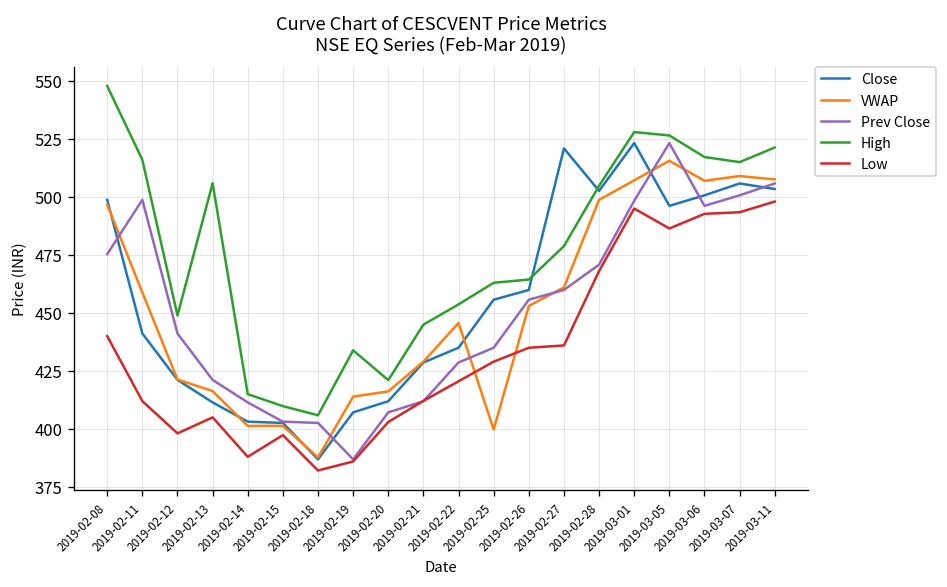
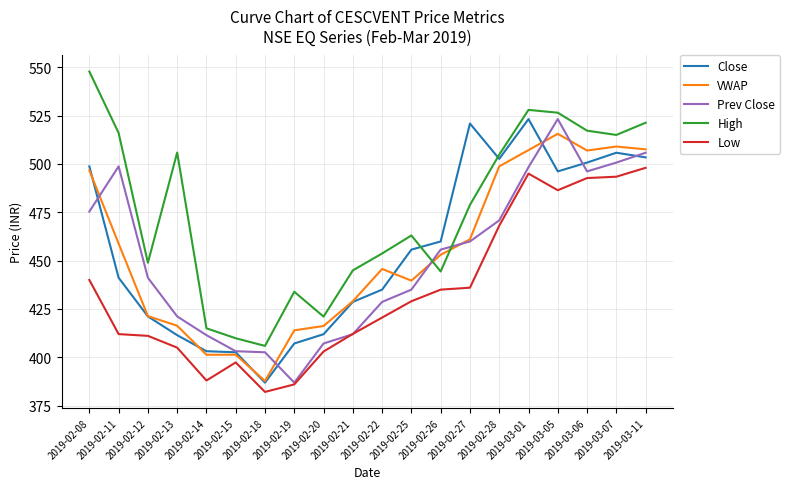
  {
    "Close": {
      "2019-02-08": 499,
      "2019-02-11": 441,
      "2019-02-13": 411,
      "2019-02-14": 403,
      "2019-02-19": 407,
      "2019-02-20": 412,
      "2019-02-22": 435,
      "2019-02-25": 456,
      "2019-02-26": 460,
      "2019-02-27": 521,
      "2019-02-28": 503,
      "2019-03-01": 523,
      "2019-03-05": 496,
      "2019-03-06": 501,
      "2019-03-07": 506,
      "2019-03-11": 503
    },
    "VWAP": {
      "2019-02-08": 497,
      "2019-02-11": 459,
      "2019-02-13": 416,
      "2019-02-14": 401,
      "2019-02-19": 414,
      "2019-02-20": 416,
      "2019-02-22": 446,
-     "2019-02-25": 400,
+     "2019-02-25": 440,
      "2019-02-26": 453,
      "2019-02-28": 499,
      "2019-03-01": 507,
      "2019-03-05": 516,
      "2019-03-06": 507,
      "2019-03-07": 509,
      "2019-03-11": 508
    },
    "Prev Close": {
      "2019-02-08": 475,
      "2019-02-11": 499,
      "2019-02-12": 441,
      "2019-02-13": 421,
      "2019-02-14": 411,
      "2019-02-18": 403,
      "2019-02-20": 407,
      "2019-02-22": 429,
      "2019-02-25": 435,
      "2019-02-26": 456,
      "2019-02-28": 471,
      "2019-03-01": 498,
      "2019-03-05": 523,
      "2019-03-06": 496,
      "2019-03-07": 501,
      "2019-03-11": 506
    },
    "High": {
      "2019-02-08": 548,
      "2019-02-11": 516,
      "2019-02-12": 449,
      "2019-02-13": 506,
      "2019-02-14": 415,
      "2019-02-15": 410,
      "2019-02-18": 406,
      "2019-02-19": 434,
      "2019-02-20": 421,
      "2019-02-21": 445,
      "2019-02-22": 454,
      "2019-02-25": 463,
-     "2019-02-26": 464,
+     "2019-02-26": 444,
      "2019-02-27": 479,
      "2019-02-28": 505,
      "2019-03-01": 528,
      "2019-03-05": 527,
      "2019-03-06": 517,
      "2019-03-07": 515,
      "2019-03-11": 521
    },
    "Low": {
      "2019-02-08": 440,
      "2019-02-11": 412,
-     "2019-02-12": 398,
+     "2019-02-12": 411,
      "2019-02-13": 405,
      "2019-02-14": 388,
      "2019-02-15": 397,
      "2019-02-18": 382,
      "2019-02-20": 403,
      "2019-02-22": 421,
      "2019-02-25": 429,
      "2019-02-26": 435,
      "2019-02-27": 436,
      "2019-02-28": 468,
      "2019-03-01": 495,
      "2019-03-05": 486,
      "2019-03-06": 493,
      "2019-03-07": 493,
      "2019-03-11": 498
    }
  }
